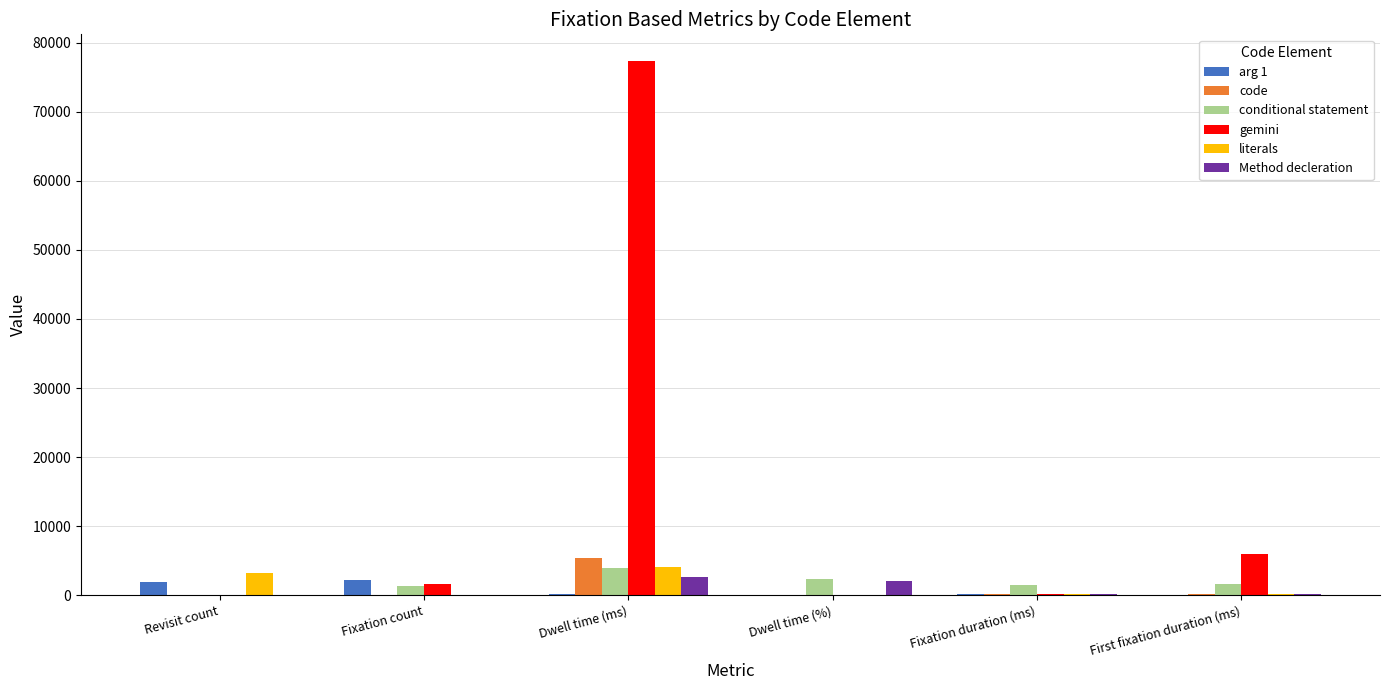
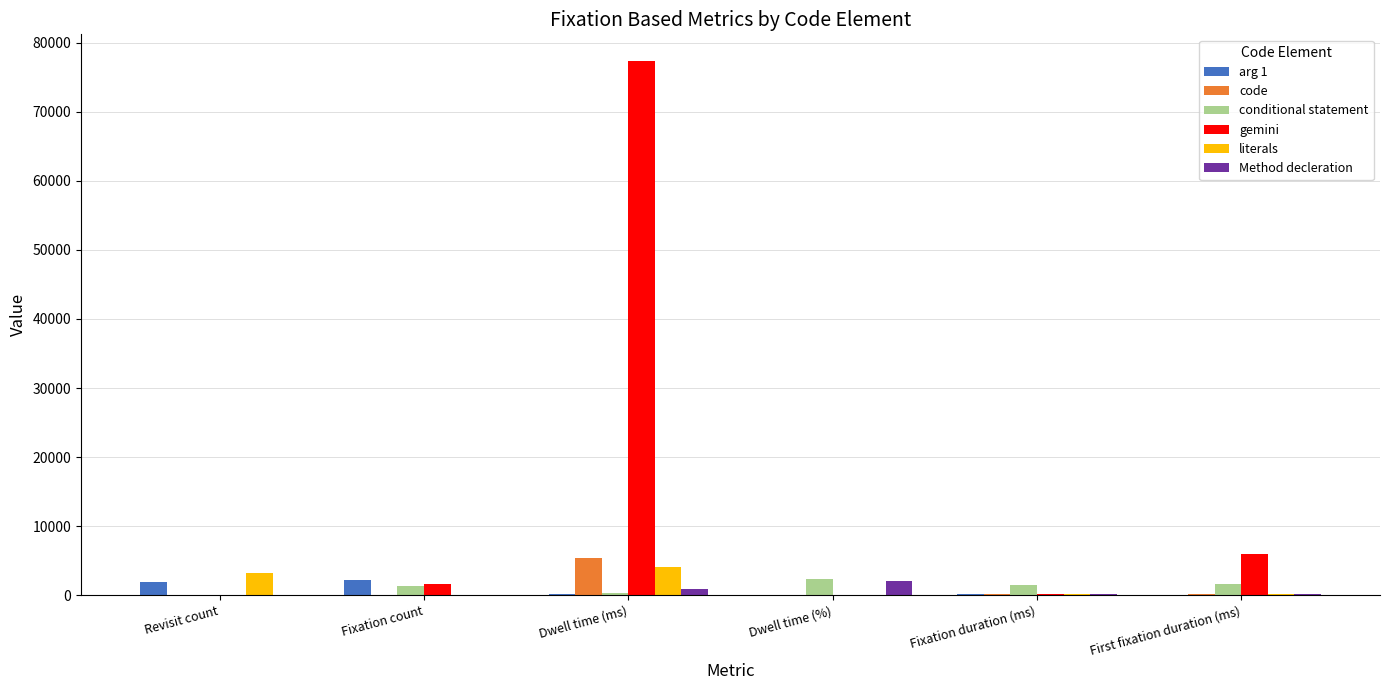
  {
    "arg 1": {
      "Revisit count": 2000,
      "Fixation count": 2000
    },
    "code": {
      "Dwell time (ms)": 5000
    },
    "conditional statement": {
      "Fixation count": 1000,
-     "Dwell time (ms)": 4000,
+     "Dwell time (ms)": 0,
      "Dwell time (%)": 2000,
      "Fixation duration (ms)": 1000,
      "First fixation duration (ms)": 2000
    },
    "gemini": {
      "Fixation count": 2000,
      "Dwell time (ms)": 77000,
      "First fixation duration (ms)": 6000
    },
    "literals": {
      "Revisit count": 3000,
      "Dwell time (ms)": 4000
    },
    "Method decleration": {
-     "Dwell time (ms)": 3000,
+     "Dwell time (ms)": 1000,
      "Dwell time (%)": 2000
    }
  }
